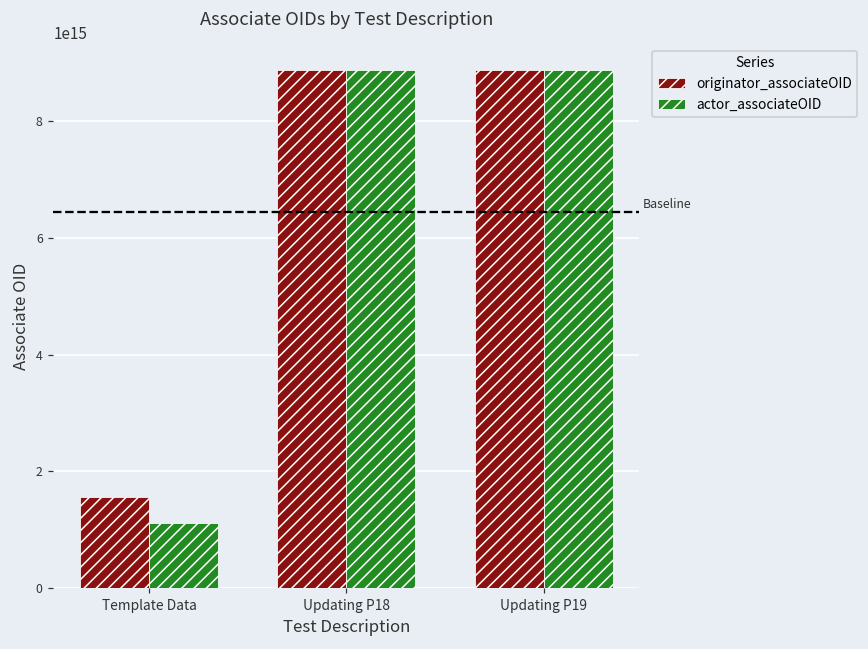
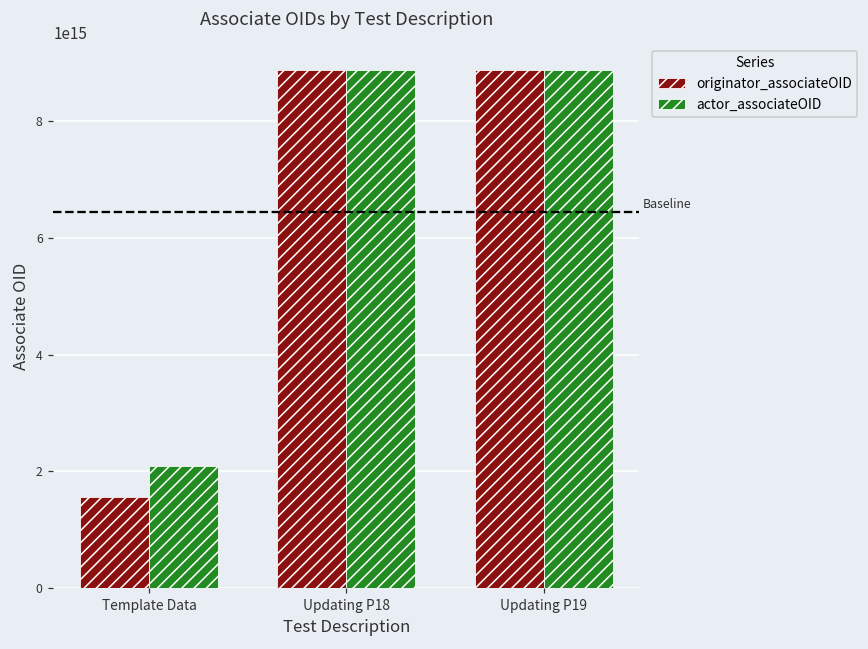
  {
    "originator_associateOID": {
      "Template Data": 1600000000000000,
      "Updating P18": 8900000000000000,
      "Updating P19": 8900000000000000
    },
    "actor_associateOID": {
-     "Template Data": 1100000000000000,
+     "Template Data": 2100000000000000,
      "Updating P18": 8900000000000000,
      "Updating P19": 8900000000000000
    }
  }
